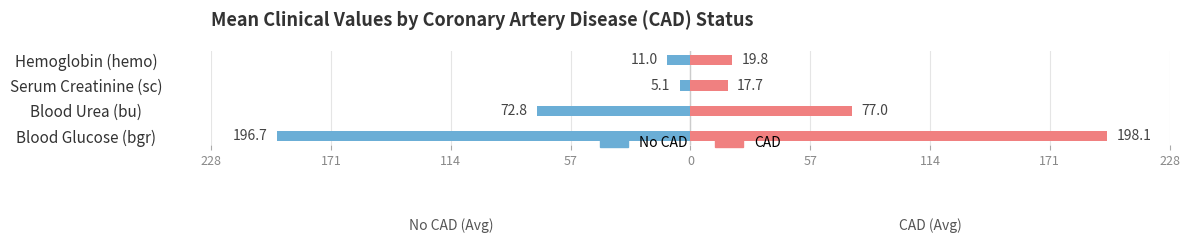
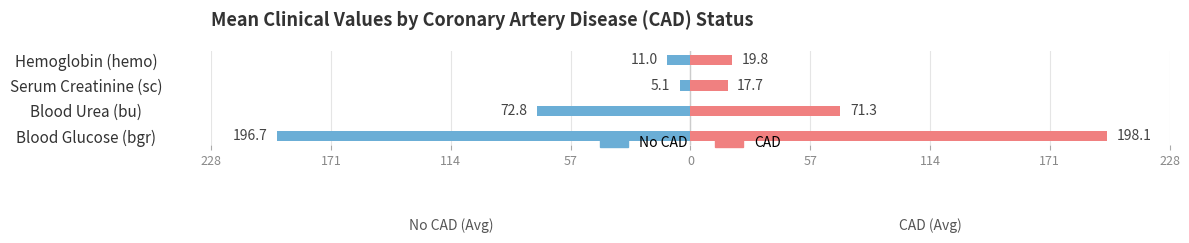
  {
    "CAD": {
      "Hemoglobin (hemo)": 19.8,
      "Serum Creatinine (sc)": 17.7,
-     "Blood Urea (bu)": 77.0,
+     "Blood Urea (bu)": 71.3,
      "Blood Glucose (bgr)": 198.1
    }
  }
